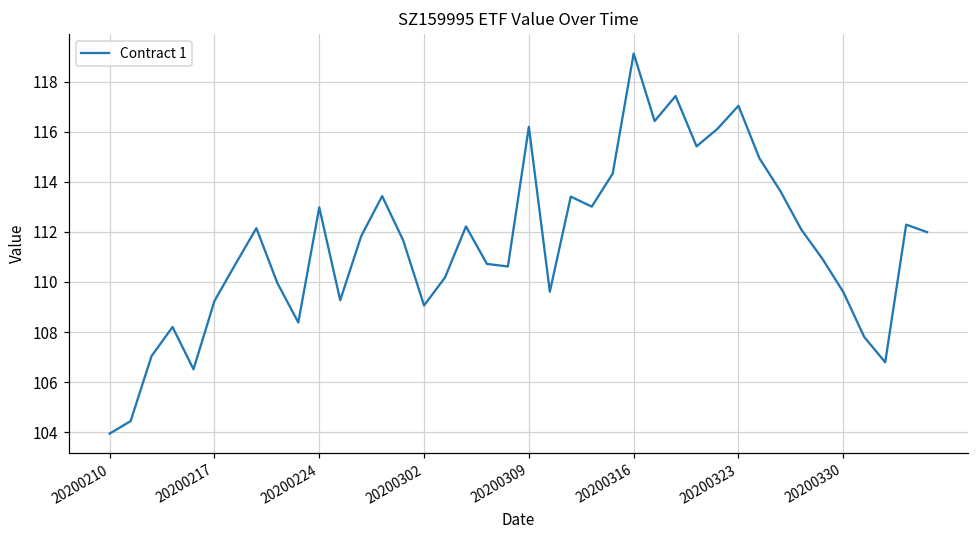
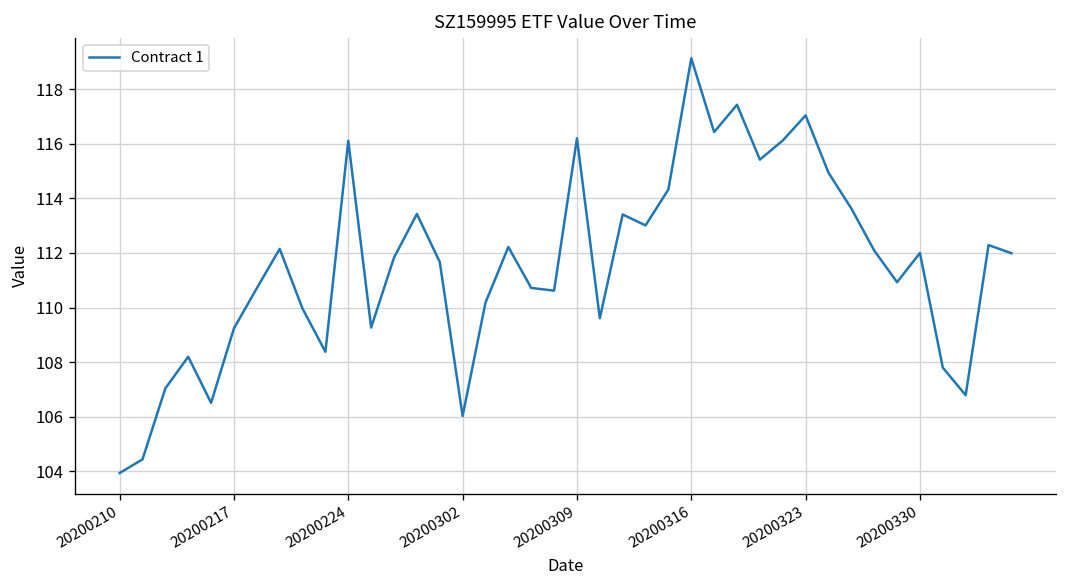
  {
    "20200210": 103.9,
    "20200217": 109.2,
-   "20200224": 113.0,
-   "20200302": 109.1,
+   "20200224": 116.1,
+   "20200302": 106.0,
    "20200309": 116.2,
    "20200316": 119.1,
    "20200323": 117.0,
-   "20200330": 109.6
+   "20200330": 112.0
  }
